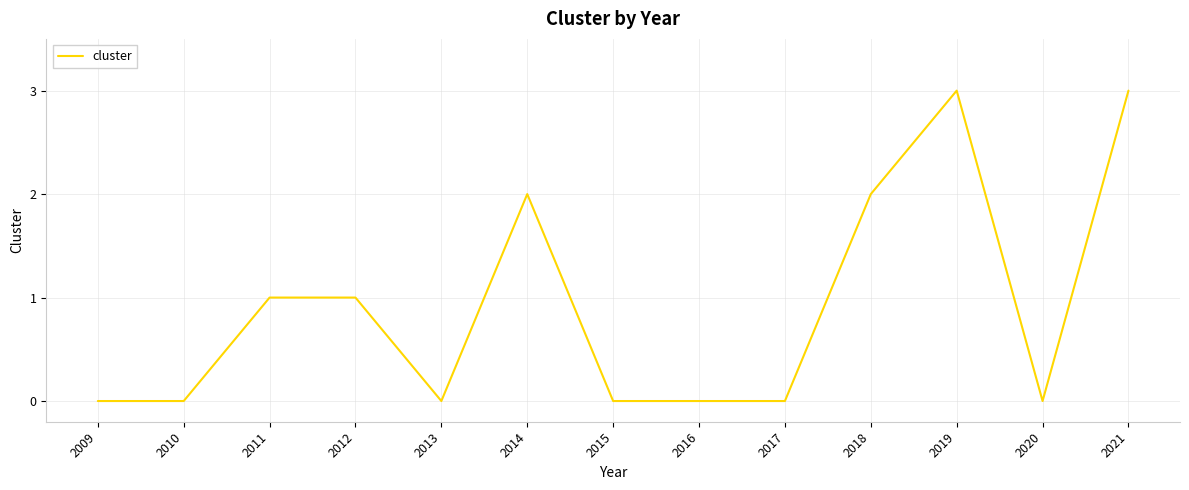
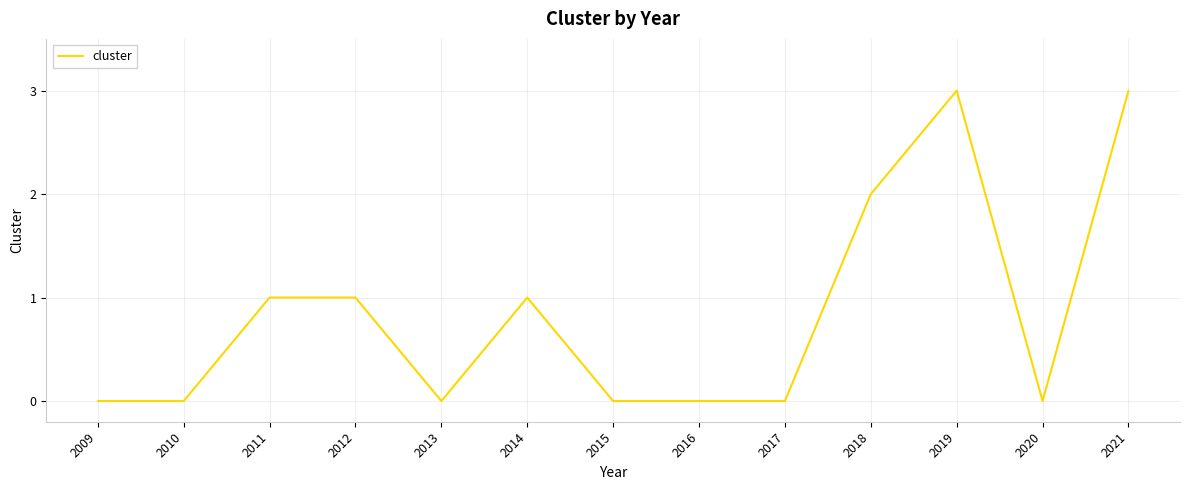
  {
    "2009": 0,
    "2010": 0,
    "2011": 1,
    "2012": 1,
    "2013": 0,
-   "2014": 2,
+   "2014": 1,
    "2015": 0,
    "2016": 0,
    "2017": 0,
    "2018": 2,
    "2019": 3,
    "2020": 0,
    "2021": 3
  }
